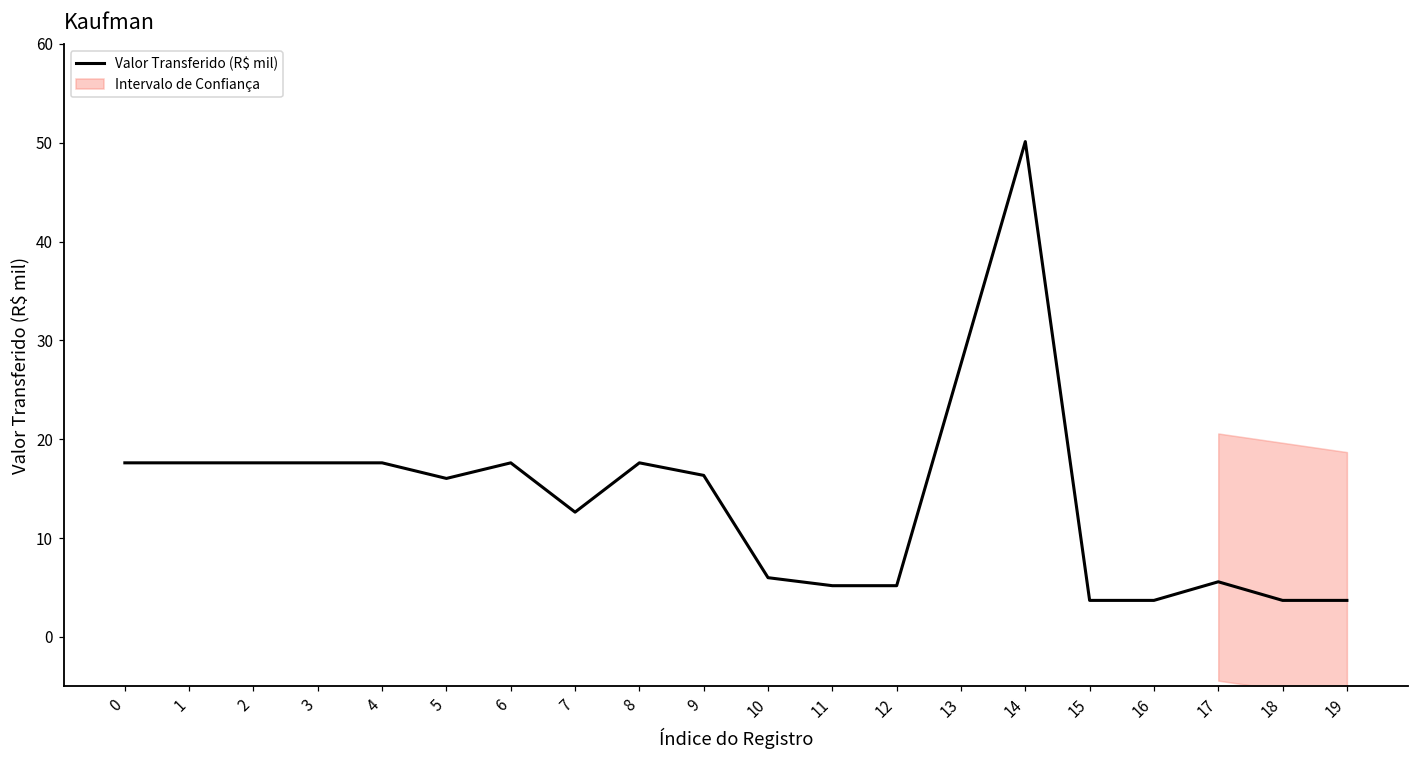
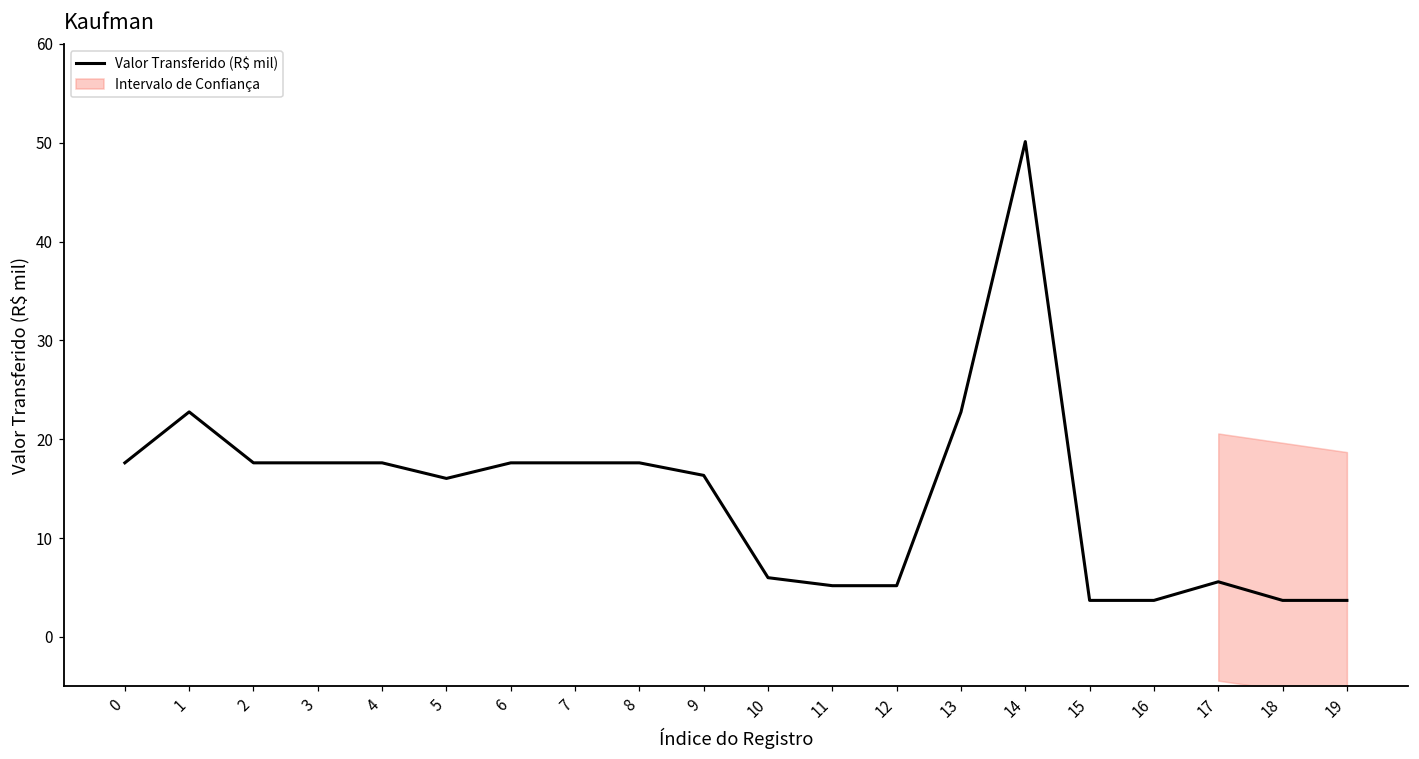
  {
    "Valor Transferido (R$ mil)": {
      "0": 18,
-     "1": 18,
+     "1": 23,
      "2": 18,
      "3": 18,
      "4": 18,
      "5": 16,
      "6": 18,
-     "7": 13,
+     "7": 18,
      "8": 18,
      "9": 16,
      "10": 6,
      "11": 5,
      "12": 5,
-     "13": 28,
+     "13": 23,
      "14": 50,
      "15": 4,
      "16": 4,
      "17": 6,
      "18": 4,
      "19": 4
    }
  }
